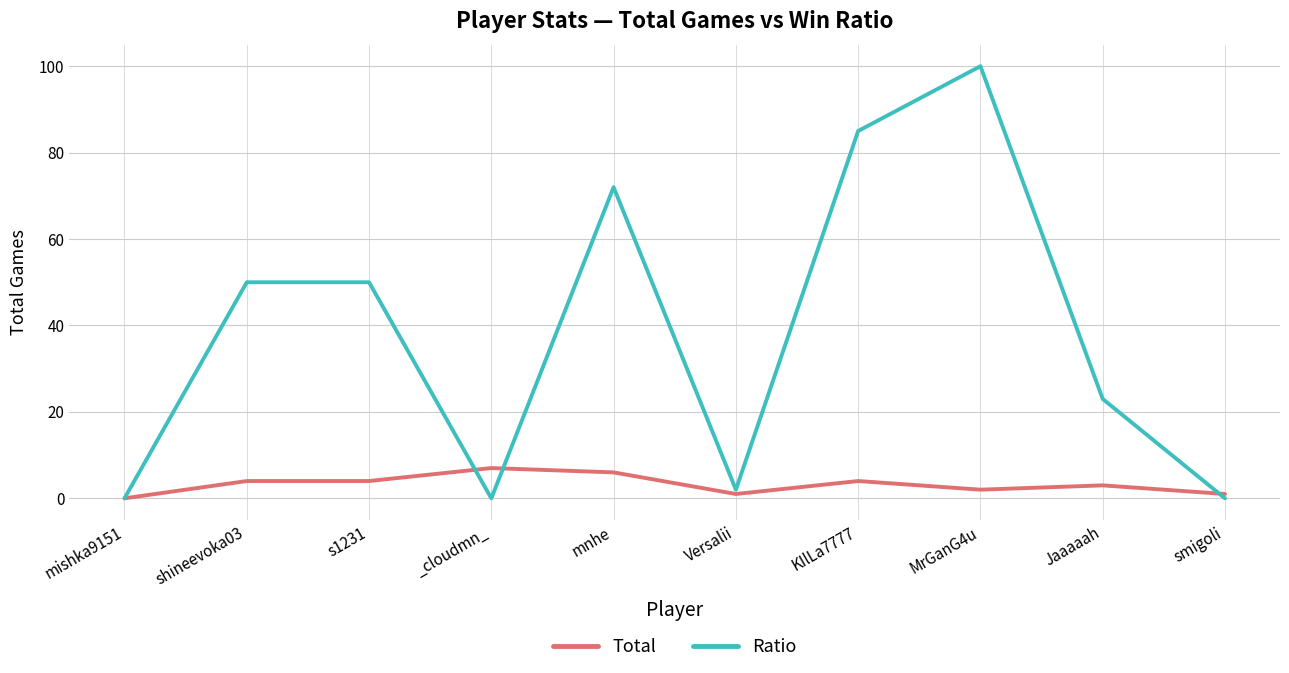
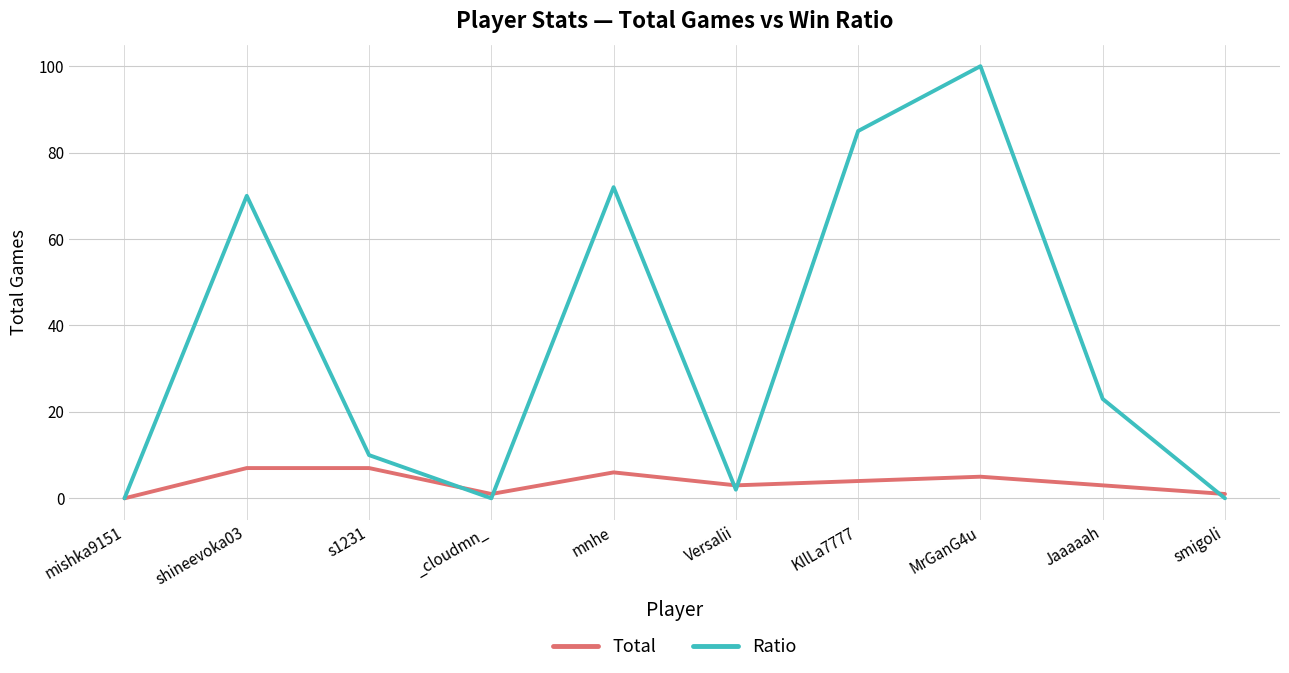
  {
    "Total": {
-     "shineevoka03": 4,
-     "s1231": 4,
-     "_cloudmn_": 7,
+     "shineevoka03": 7,
+     "s1231": 7,
+     "_cloudmn_": 1,
      "mnhe": 6,
-     "Versalii": 1,
+     "Versalii": 3,
      "KIlLa7777": 4,
-     "MrGanG4u": 2,
+     "MrGanG4u": 5,
      "Jaaaaah": 3,
      "smigoli": 1
    },
    "Ratio": {
-     "shineevoka03": 50,
-     "s1231": 50,
+     "shineevoka03": 70,
+     "s1231": 10,
      "_cloudmn_": 0,
      "mnhe": 72,
      "Versalii": 2,
      "KIlLa7777": 85,
      "MrGanG4u": 100,
      "Jaaaaah": 23,
      "smigoli": 0
    }
  }
